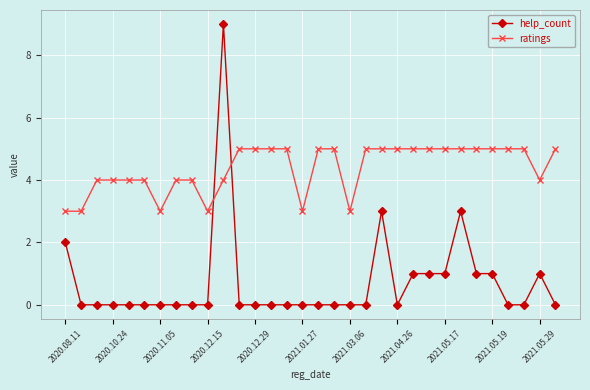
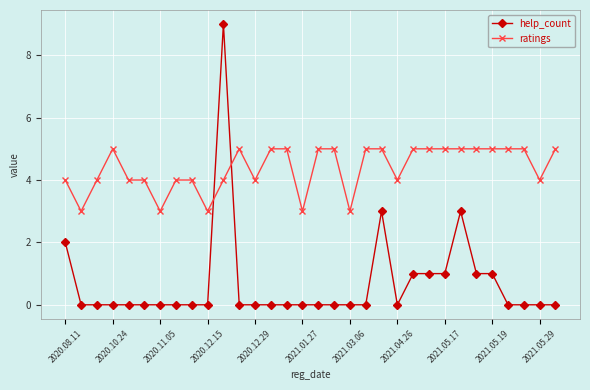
  {
    "help_count": {
      "2020.08.11": 2,
      "2020.10.24": 0,
      "2020.11.05": 0,
      "2020.12.15": 0,
      "2020.12.29": 0,
      "2021.01.27": 0,
      "2021.03.06": 0,
      "2021.04.26": 0,
-     "2021.05.29": 1
+     "2021.05.29": 0
    },
    "ratings": {
-     "2020.08.11": 3,
-     "2020.10.24": 4,
+     "2020.08.11": 4,
+     "2020.10.24": 5,
      "2020.11.05": 3,
      "2020.12.15": 3,
-     "2020.12.29": 5,
+     "2020.12.29": 4,
      "2021.01.27": 3,
      "2021.03.06": 3,
-     "2021.04.26": 5,
+     "2021.04.26": 4,
      "2021.05.29": 4
    }
  }
